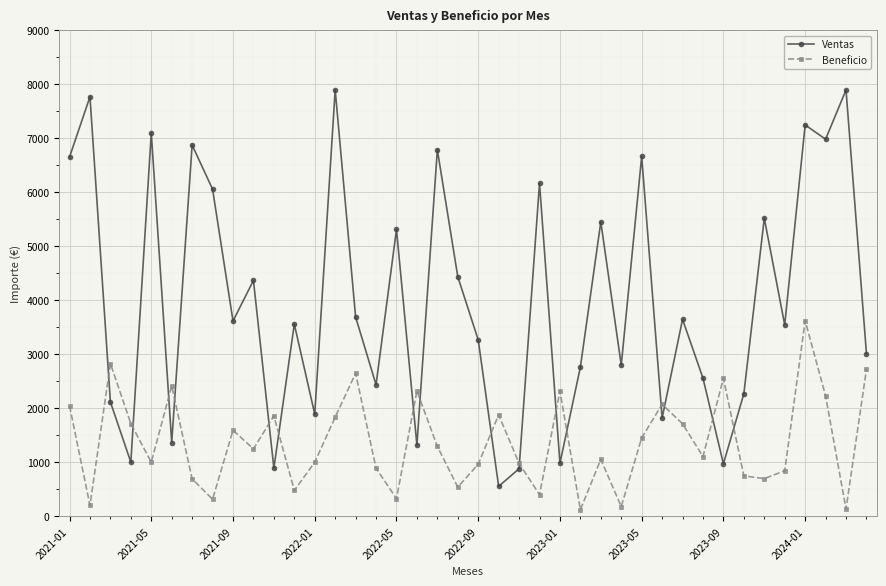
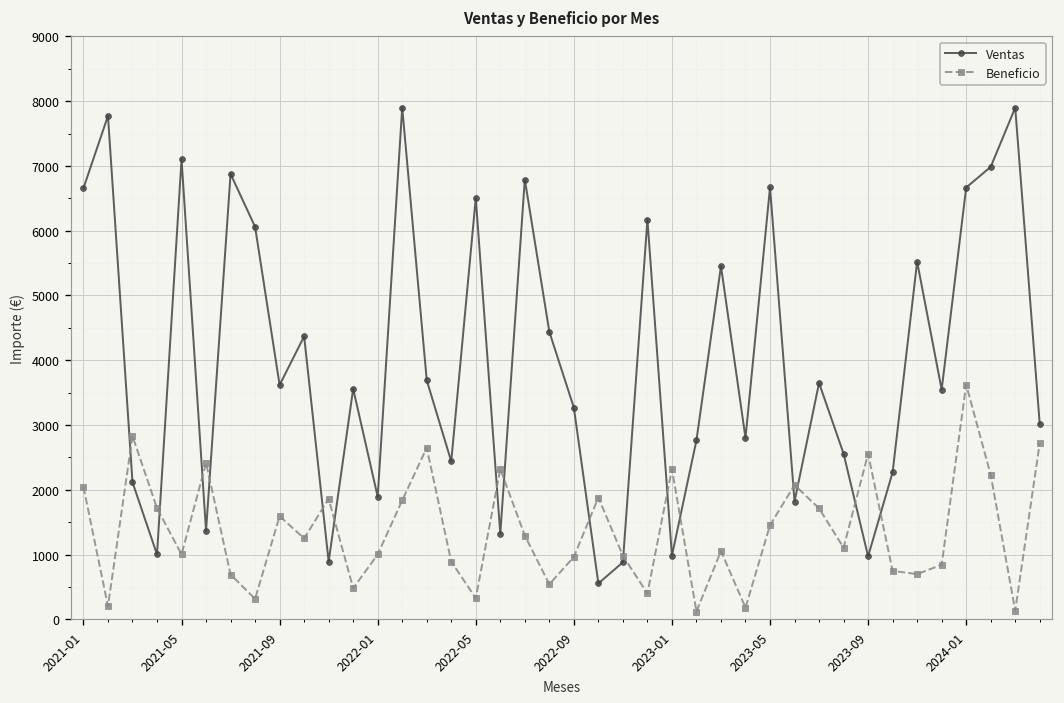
  {
    "Ventas": {
      "2021-01": 6700,
      "2021-05": 7100,
      "2021-09": 3600,
      "2022-01": 1900,
-     "2022-05": 5300,
+     "2022-05": 6500,
      "2022-09": 3300,
      "2023-01": 1000,
      "2023-05": 6700,
      "2023-09": 1000,
-     "2024-01": 7300
+     "2024-01": 6700
    },
    "Beneficio": {
      "2021-01": 2000,
      "2021-05": 1000,
      "2021-09": 1600,
      "2022-01": 1000,
      "2022-05": 300,
      "2022-09": 1000,
      "2023-01": 2300,
      "2023-05": 1500,
      "2023-09": 2600,
      "2024-01": 3600
    }
  }
